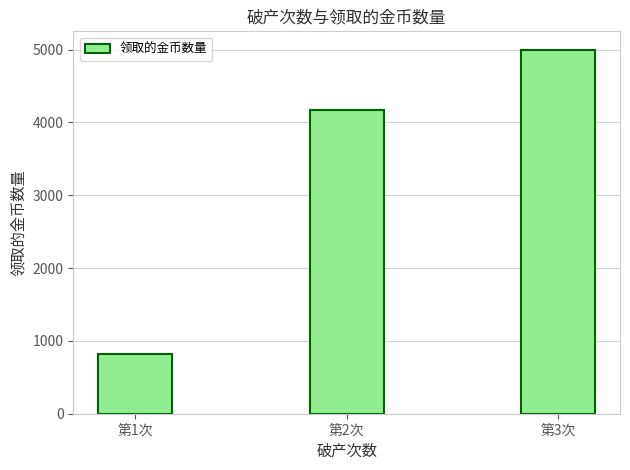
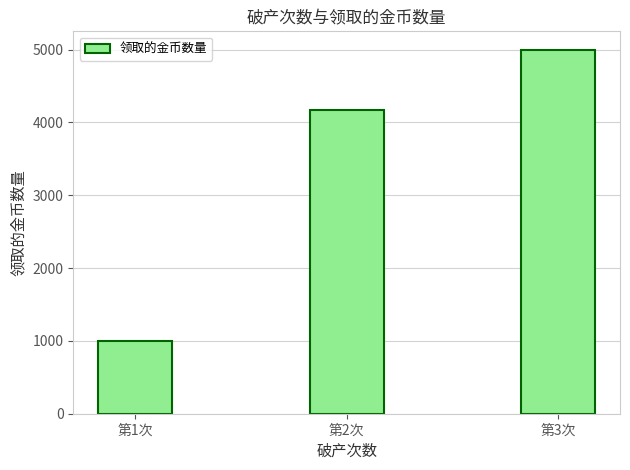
  {
-   "第1次": 800,
+   "第1次": 1000,
    "第2次": 4200,
    "第3次": 5000
  }
